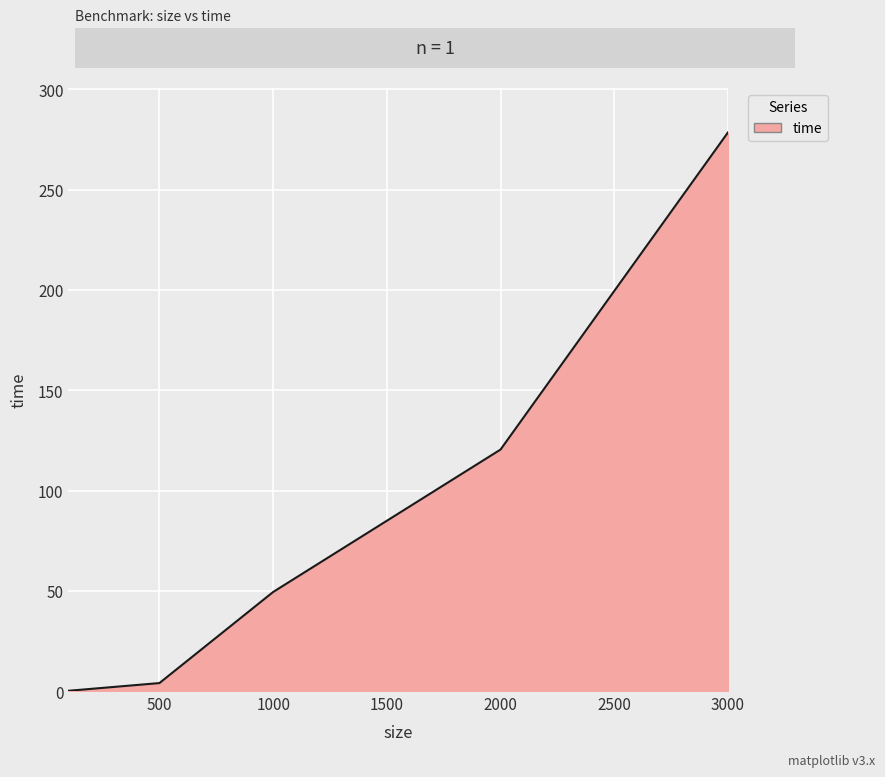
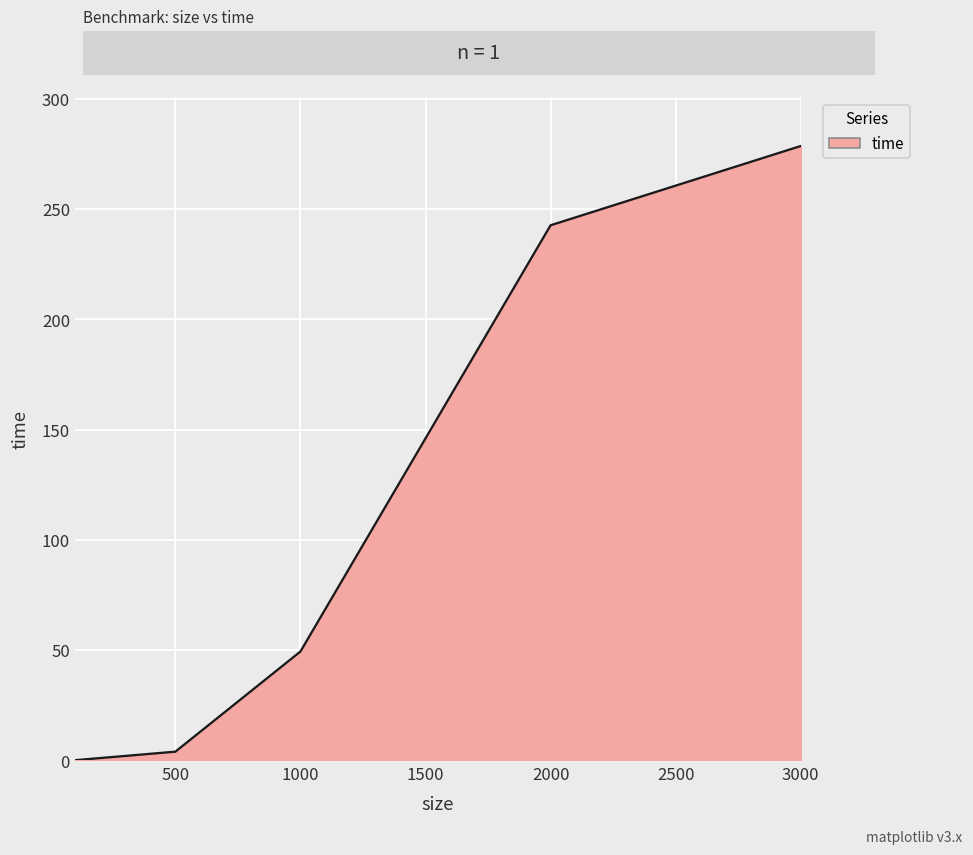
  {
    "500": 4,
    "1000": 49,
-   "2000": 120,
+   "2000": 243,
    "3000": 279
  }
